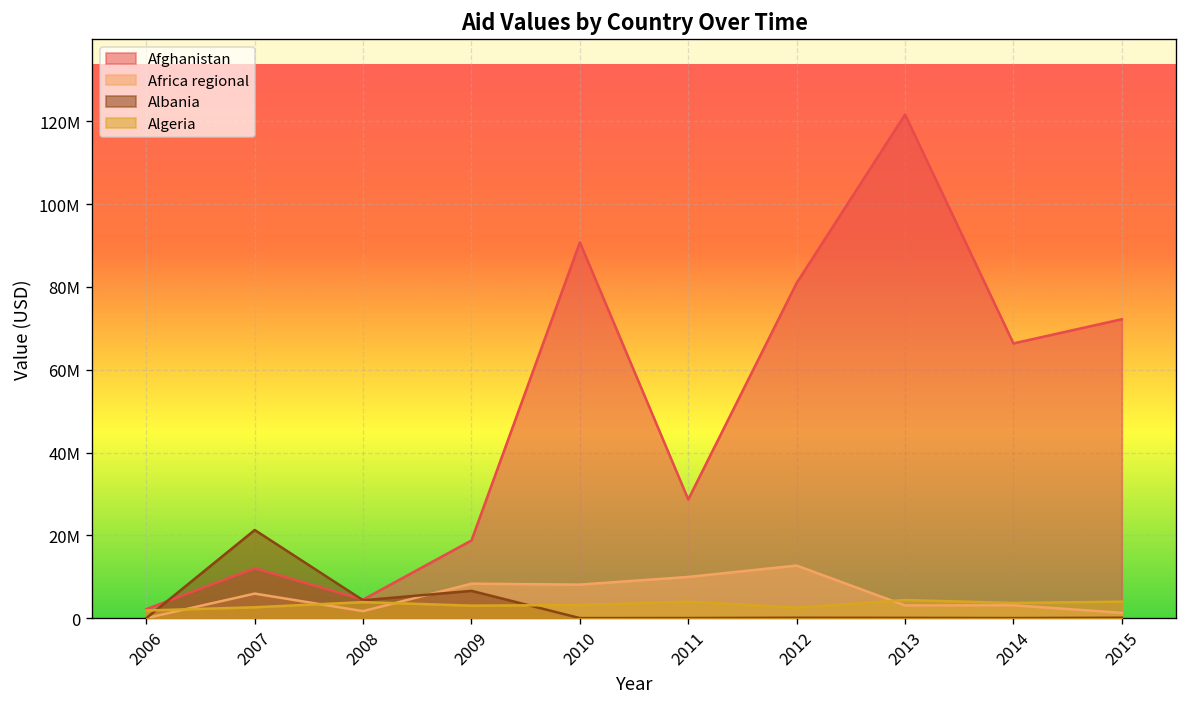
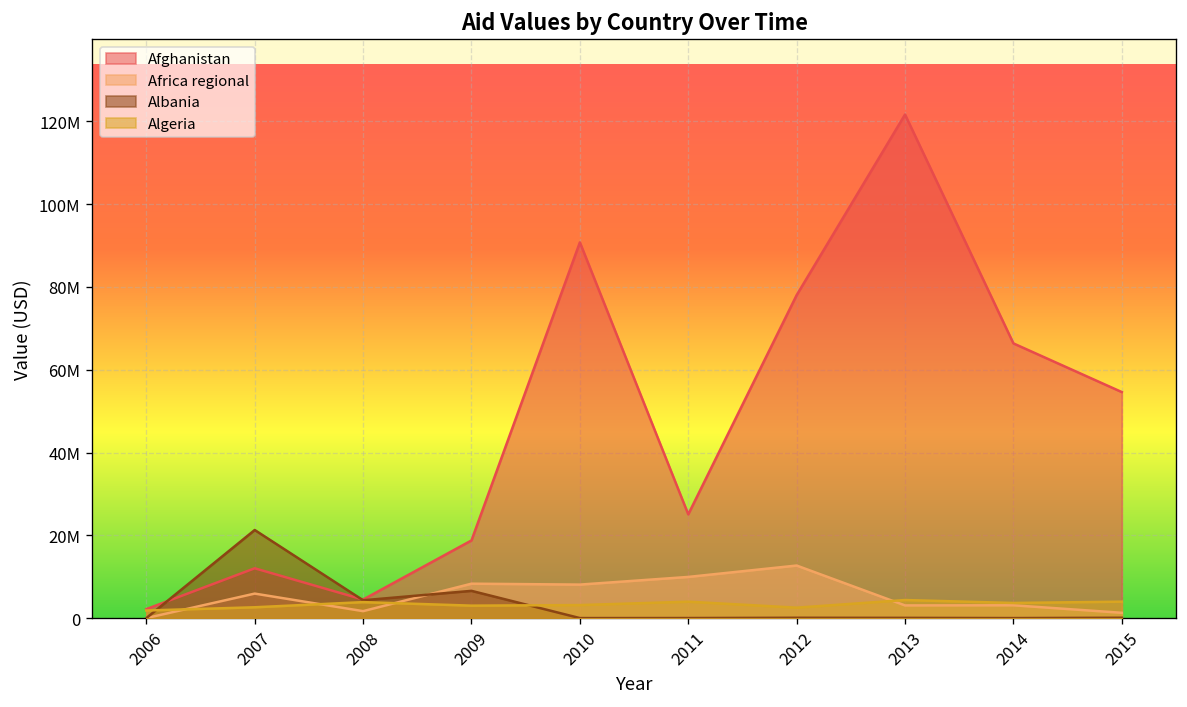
  {
    "Afghanistan": {
      "2007": 12000000,
      "2009": 19000000,
      "2010": 91000000,
-     "2011": 29000000,
-     "2012": 81000000,
+     "2011": 25000000,
+     "2012": 78000000,
      "2013": 122000000,
      "2014": 66000000,
-     "2015": 72000000
+     "2015": 55000000
    },
    "Albania": {
      "2007": 21000000,
      "2009": 7000000,
      "2010": 0,
      "2011": 0,
      "2012": 0,
      "2013": 0,
      "2014": 0,
      "2015": 0
    }
  }
